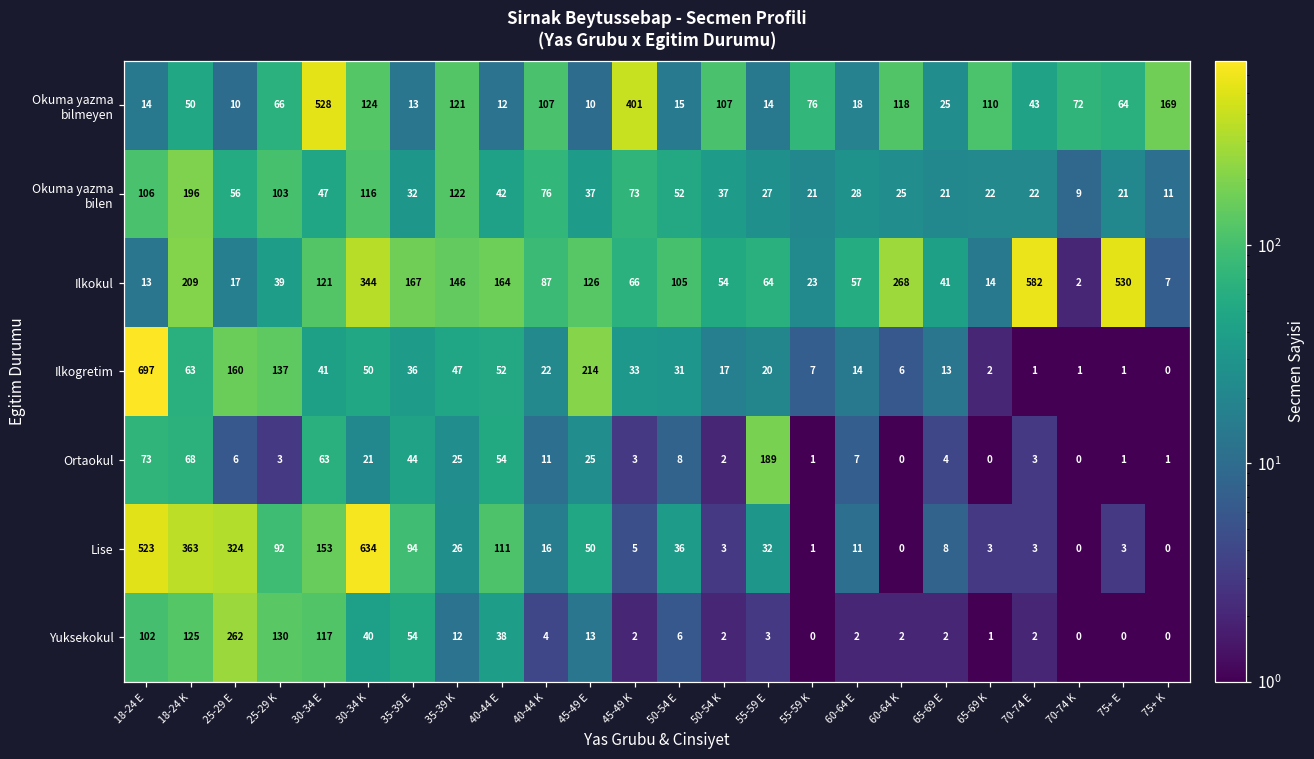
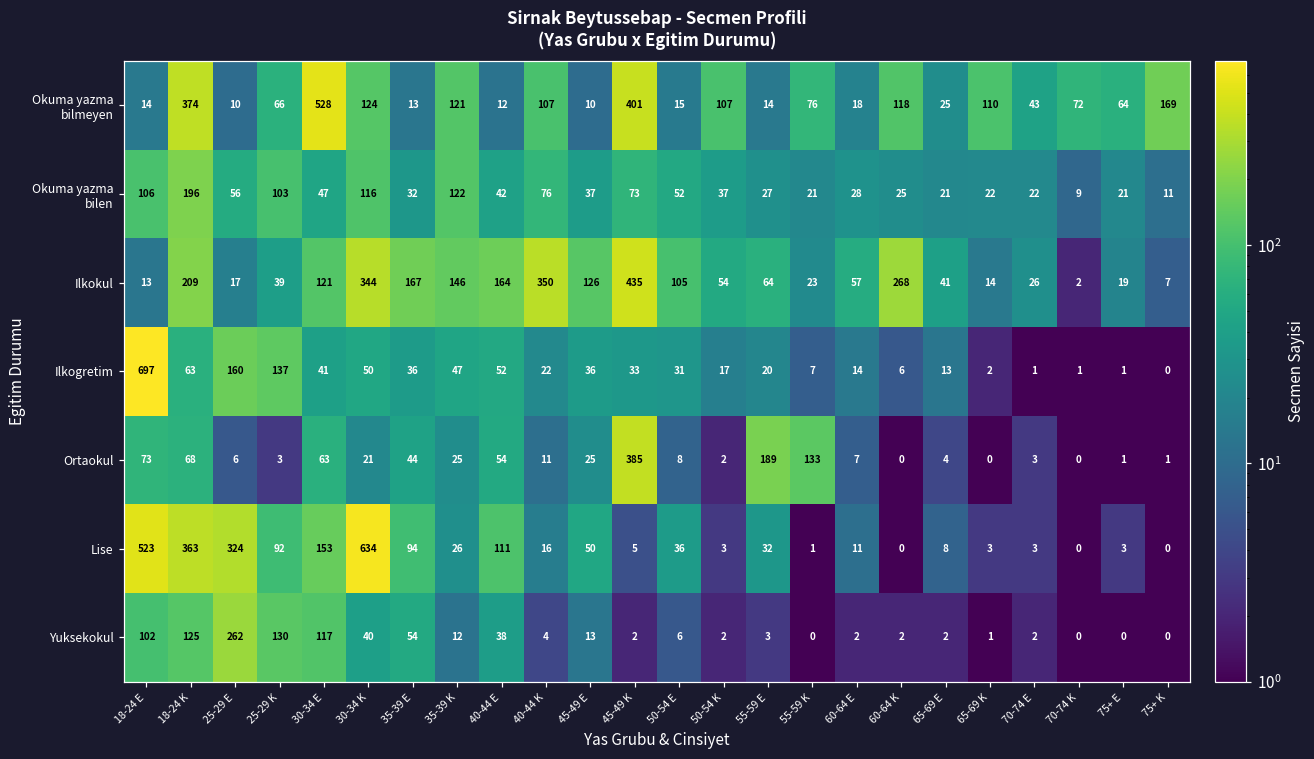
  {
    "Okuma yazma bilmeyen": {
      "18-24 E": 14,
-     "18-24 K": 50,
+     "18-24 K": 374,
      "25-29 E": 10,
      "25-29 K": 66,
      "30-34 E": 528,
      "30-34 K": 124,
      "35-39 E": 13,
      "35-39 K": 121,
      "40-44 E": 12,
      "40-44 K": 107,
      "45-49 E": 10,
      "45-49 K": 401,
      "50-54 E": 15,
      "50-54 K": 107,
      "55-59 E": 14,
      "55-59 K": 76,
      "60-64 E": 18,
      "60-64 K": 118,
      "65-69 E": 25,
      "65-69 K": 110,
      "70-74 E": 43,
      "70-74 K": 72,
      "75+ E": 64,
      "75+ K": 169
    },
    "Okuma yazma bilen": {
      "18-24 E": 106,
      "18-24 K": 196,
      "25-29 E": 56,
      "25-29 K": 103,
      "30-34 E": 47,
      "30-34 K": 116,
      "35-39 E": 32,
      "35-39 K": 122,
      "40-44 E": 42,
      "40-44 K": 76,
      "45-49 E": 37,
      "45-49 K": 73,
      "50-54 E": 52,
      "50-54 K": 37,
      "55-59 E": 27,
      "55-59 K": 21,
      "60-64 E": 28,
      "60-64 K": 25,
      "65-69 E": 21,
      "65-69 K": 22,
      "70-74 E": 22,
      "70-74 K": 9,
      "75+ E": 21,
      "75+ K": 11
    },
    "Ilkokul": {
      "18-24 E": 13,
      "18-24 K": 209,
      "25-29 E": 17,
      "25-29 K": 39,
      "30-34 E": 121,
      "30-34 K": 344,
      "35-39 E": 167,
      "35-39 K": 146,
      "40-44 E": 164,
-     "40-44 K": 87,
+     "40-44 K": 350,
      "45-49 E": 126,
-     "45-49 K": 66,
+     "45-49 K": 435,
      "50-54 E": 105,
      "50-54 K": 54,
      "55-59 E": 64,
      "55-59 K": 23,
      "60-64 E": 57,
      "60-64 K": 268,
      "65-69 E": 41,
      "65-69 K": 14,
-     "70-74 E": 582,
+     "70-74 E": 26,
      "70-74 K": 2,
-     "75+ E": 530,
+     "75+ E": 19,
      "75+ K": 7
    },
    "Ilkogretim": {
      "18-24 E": 697,
      "18-24 K": 63,
      "25-29 E": 160,
      "25-29 K": 137,
      "30-34 E": 41,
      "30-34 K": 50,
      "35-39 E": 36,
      "35-39 K": 47,
      "40-44 E": 52,
      "40-44 K": 22,
-     "45-49 E": 214,
+     "45-49 E": 36,
      "45-49 K": 33,
      "50-54 E": 31,
      "50-54 K": 17,
      "55-59 E": 20,
      "55-59 K": 7,
      "60-64 E": 14,
      "60-64 K": 6,
      "65-69 E": 13,
      "65-69 K": 2,
      "70-74 E": 1,
      "70-74 K": 1,
      "75+ E": 1,
      "75+ K": 0
    },
    "Ortaokul": {
      "18-24 E": 73,
      "18-24 K": 68,
      "25-29 E": 6,
      "25-29 K": 3,
      "30-34 E": 63,
      "30-34 K": 21,
      "35-39 E": 44,
      "35-39 K": 25,
      "40-44 E": 54,
      "40-44 K": 11,
      "45-49 E": 25,
-     "45-49 K": 3,
+     "45-49 K": 385,
      "50-54 E": 8,
      "50-54 K": 2,
      "55-59 E": 189,
-     "55-59 K": 1,
+     "55-59 K": 133,
      "60-64 E": 7,
      "60-64 K": 0,
      "65-69 E": 4,
      "65-69 K": 0,
      "70-74 E": 3,
      "70-74 K": 0,
      "75+ E": 1,
      "75+ K": 1
    },
    "Lise": {
      "18-24 E": 523,
      "18-24 K": 363,
      "25-29 E": 324,
      "25-29 K": 92,
      "30-34 E": 153,
      "30-34 K": 634,
      "35-39 E": 94,
      "35-39 K": 26,
      "40-44 E": 111,
      "40-44 K": 16,
      "45-49 E": 50,
      "45-49 K": 5,
      "50-54 E": 36,
      "50-54 K": 3,
      "55-59 E": 32,
      "55-59 K": 1,
      "60-64 E": 11,
      "60-64 K": 0,
      "65-69 E": 8,
      "65-69 K": 3,
      "70-74 E": 3,
      "70-74 K": 0,
      "75+ E": 3,
      "75+ K": 0
    },
    "Yuksekokul": {
      "18-24 E": 102,
      "18-24 K": 125,
      "25-29 E": 262,
      "25-29 K": 130,
      "30-34 E": 117,
      "30-34 K": 40,
      "35-39 E": 54,
      "35-39 K": 12,
      "40-44 E": 38,
      "40-44 K": 4,
      "45-49 E": 13,
      "45-49 K": 2,
      "50-54 E": 6,
      "50-54 K": 2,
      "55-59 E": 3,
      "55-59 K": 0,
      "60-64 E": 2,
      "60-64 K": 2,
      "65-69 E": 2,
      "65-69 K": 1,
      "70-74 E": 2,
      "70-74 K": 0,
      "75+ E": 0,
      "75+ K": 0
    }
  }
